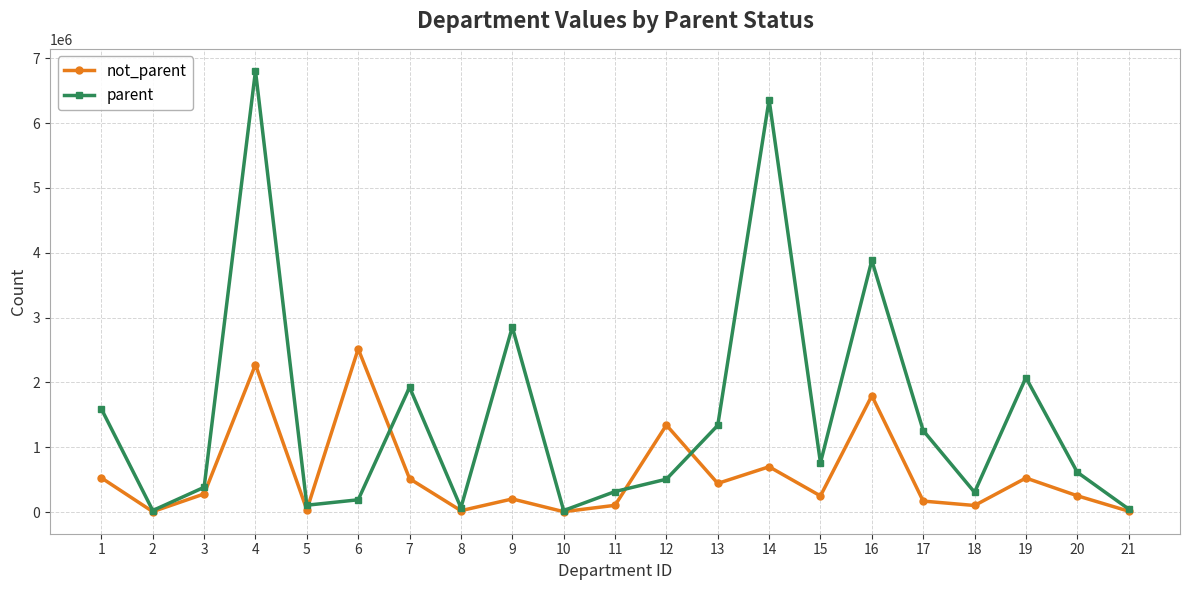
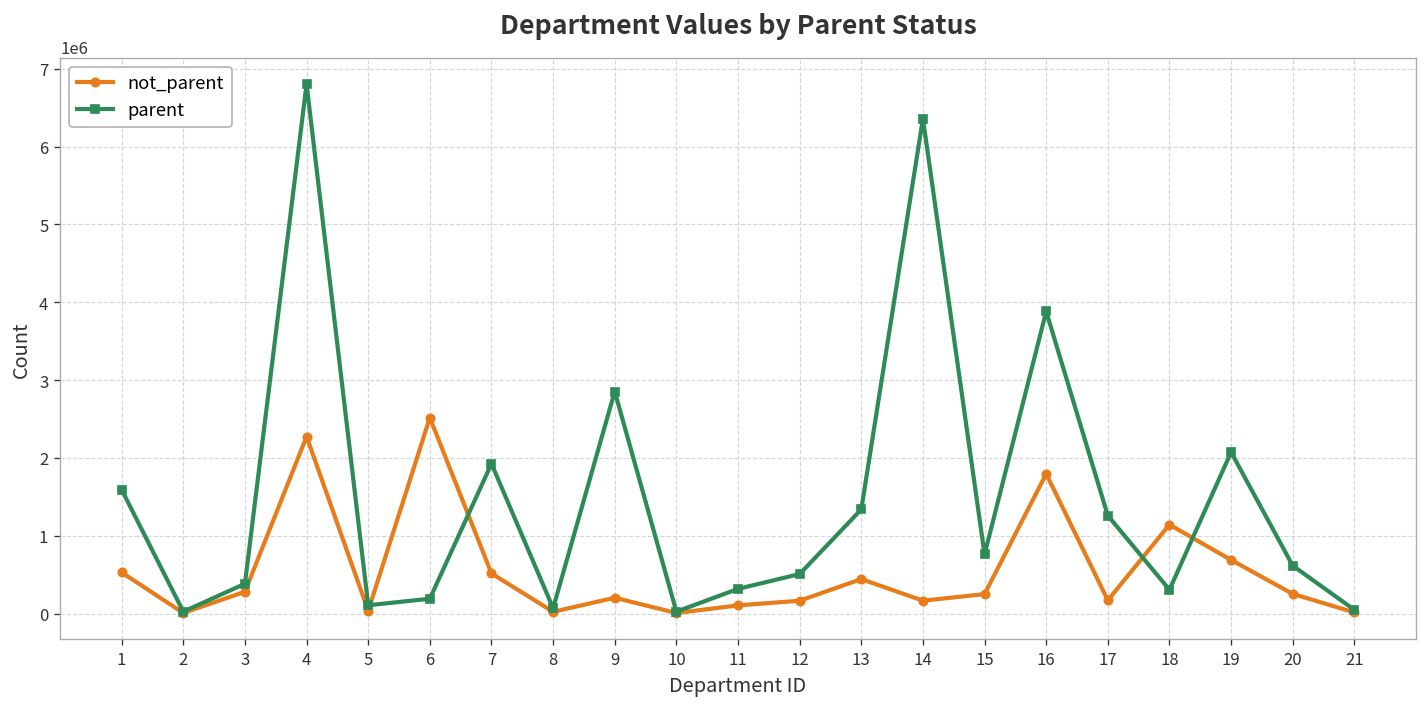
  {
    "not_parent": {
      "1": 500000,
      "3": 300000,
      "4": 2300000,
      "5": 0,
      "6": 2500000,
      "7": 500000,
      "8": 0,
      "9": 200000,
      "11": 100000,
-     "12": 1300000,
+     "12": 200000,
      "13": 400000,
-     "14": 700000,
+     "14": 200000,
      "15": 300000,
      "16": 1800000,
      "17": 200000,
-     "18": 100000,
-     "19": 500000,
+     "18": 1100000,
+     "19": 700000,
      "20": 300000
    },
    "parent": {
      "1": 1600000,
      "3": 400000,
      "4": 6800000,
      "5": 100000,
      "6": 200000,
      "7": 1900000,
      "8": 100000,
      "9": 2900000,
      "11": 300000,
      "12": 500000,
      "13": 1300000,
      "14": 6400000,
      "15": 800000,
      "16": 3900000,
      "17": 1300000,
      "18": 300000,
      "19": 2100000,
      "20": 600000
    }
  }
